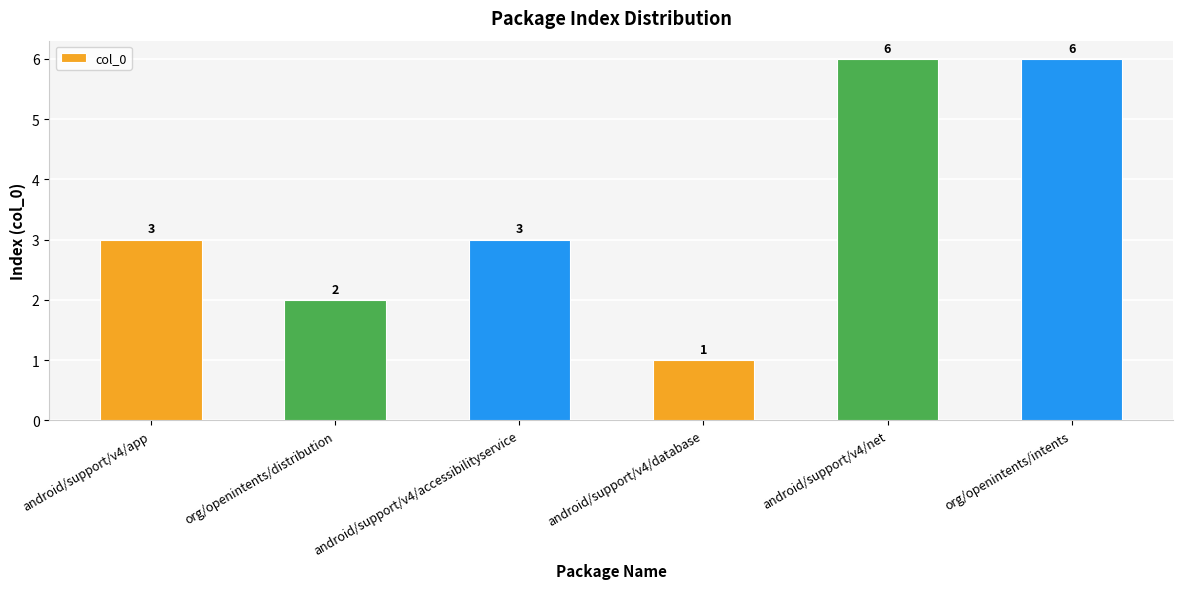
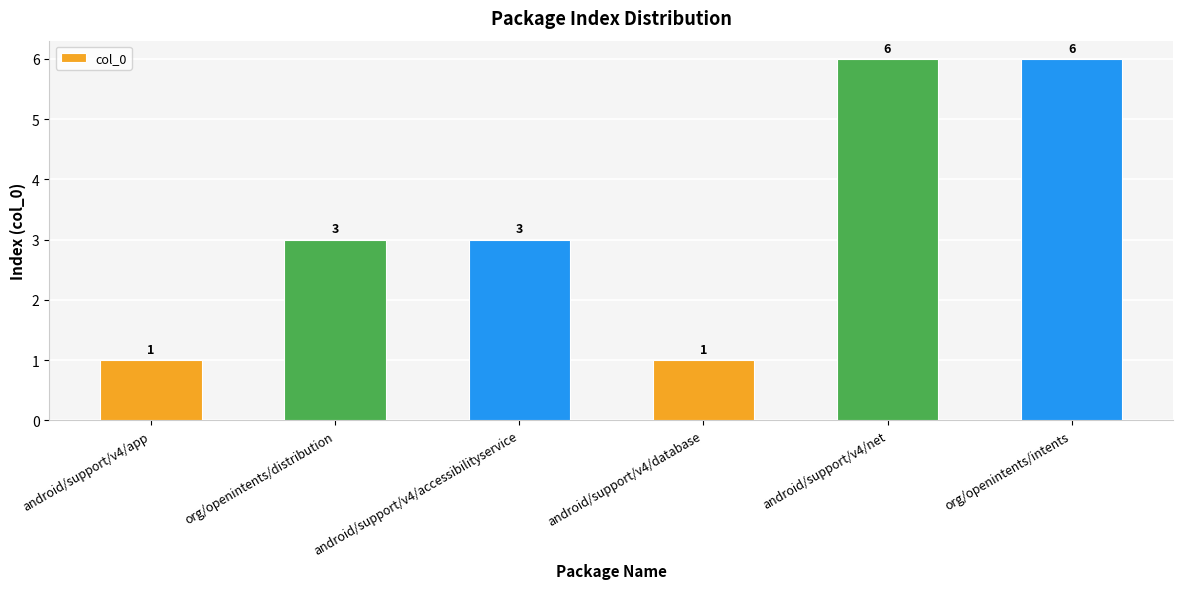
  {
-   "android/support/v4/app": 3,
-   "org/openintents/distribution": 2,
+   "android/support/v4/app": 1,
+   "org/openintents/distribution": 3,
    "android/support/v4/accessibilityservice": 3,
    "android/support/v4/database": 1,
    "android/support/v4/net": 6,
    "org/openintents/intents": 6
  }
